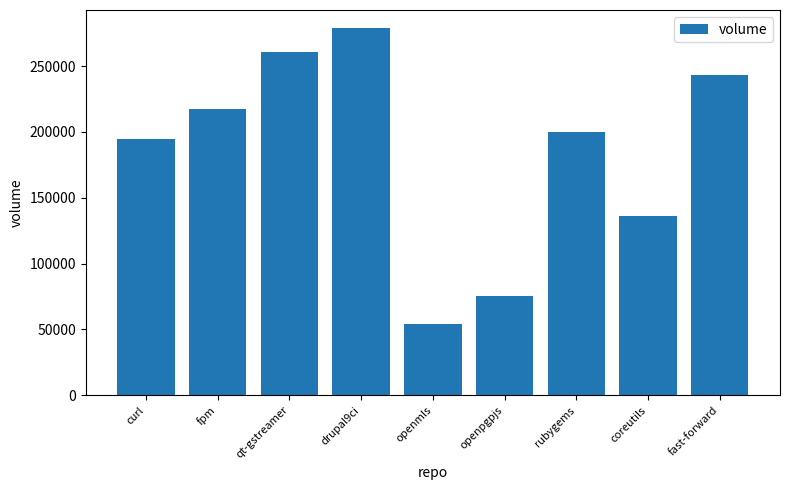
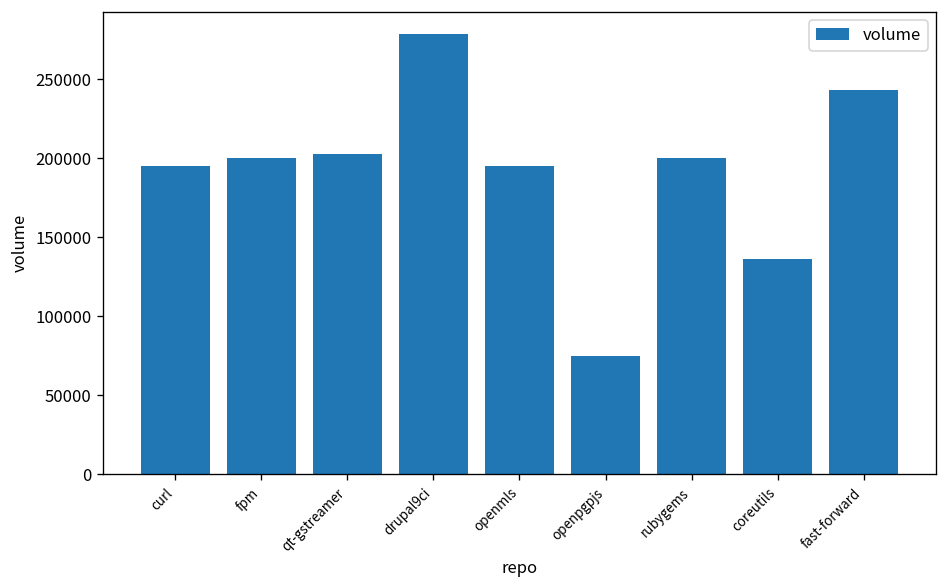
  {
    "curl": 195000,
-   "fpm": 217000,
-   "qt-gstreamer": 261000,
+   "fpm": 200000,
+   "qt-gstreamer": 203000,
    "drupal9ci": 279000,
-   "openmls": 54000,
+   "openmls": 195000,
    "openpgpjs": 75000,
    "rubygems": 200000,
    "coreutils": 136000,
    "fast-forward": 243000
  }
